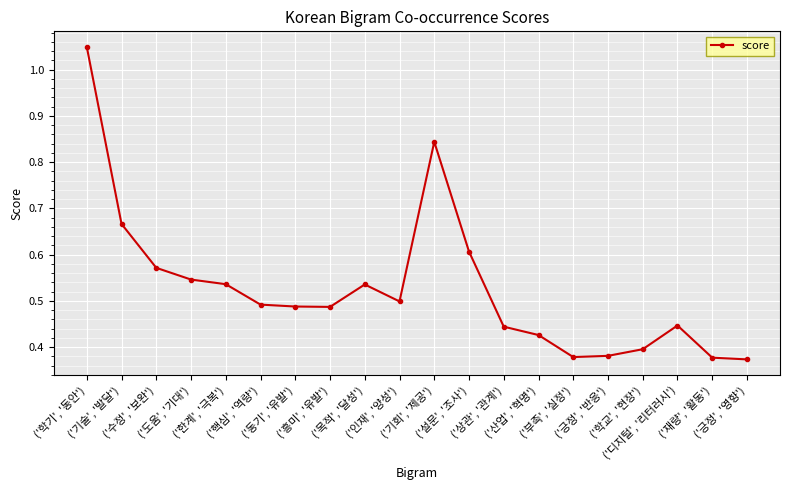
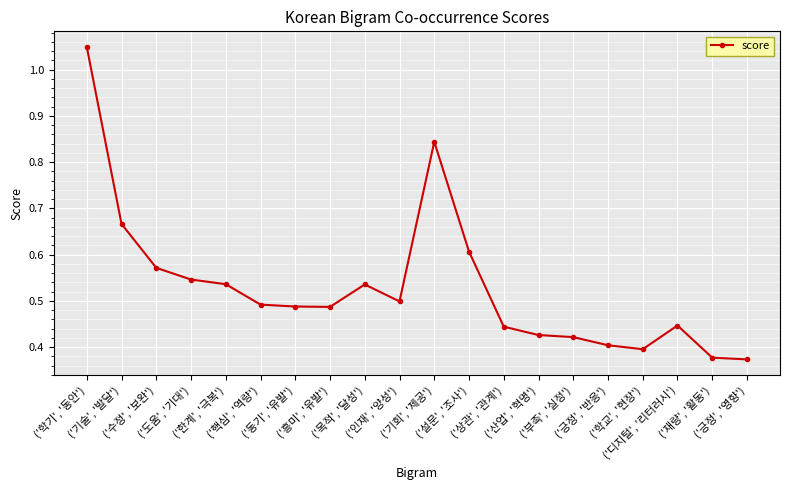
  {
    "('학기', '동안')": 1.05,
    "('기술', '발달')": 0.67,
    "('수정', '보완')": 0.57,
    "('도움', '기대')": 0.55,
    "('한계', '극복')": 0.54,
    "('핵심', '역량')": 0.49,
    "('동기', '유발')": 0.49,
    "('흥미', '유발')": 0.49,
    "('목적', '달성')": 0.54,
    "('인재', '양성')": 0.50,
    "('기회', '제공')": 0.84,
    "('설문', '조사')": 0.61,
    "('상관', '관계')": 0.44,
    "('산업', '혁명')": 0.43,
-   "('부족', '실정')": 0.38,
-   "('긍정', '반응')": 0.38,
+   "('부족', '실정')": 0.42,
+   "('긍정', '반응')": 0.40,
    "('학교', '현장')": 0.40,
    "('디지털', '리터러시')": 0.45,
    "('재량', '활동')": 0.38,
    "('긍정', '영향')": 0.37
  }
